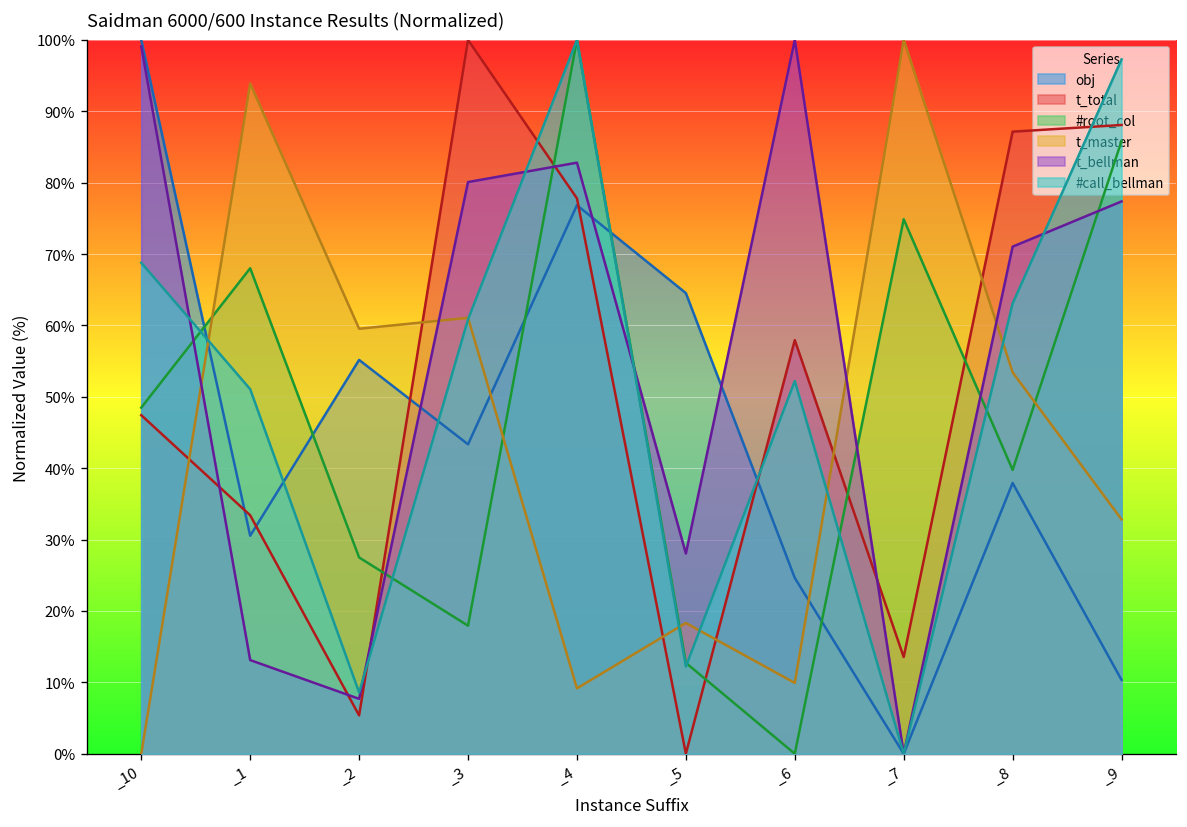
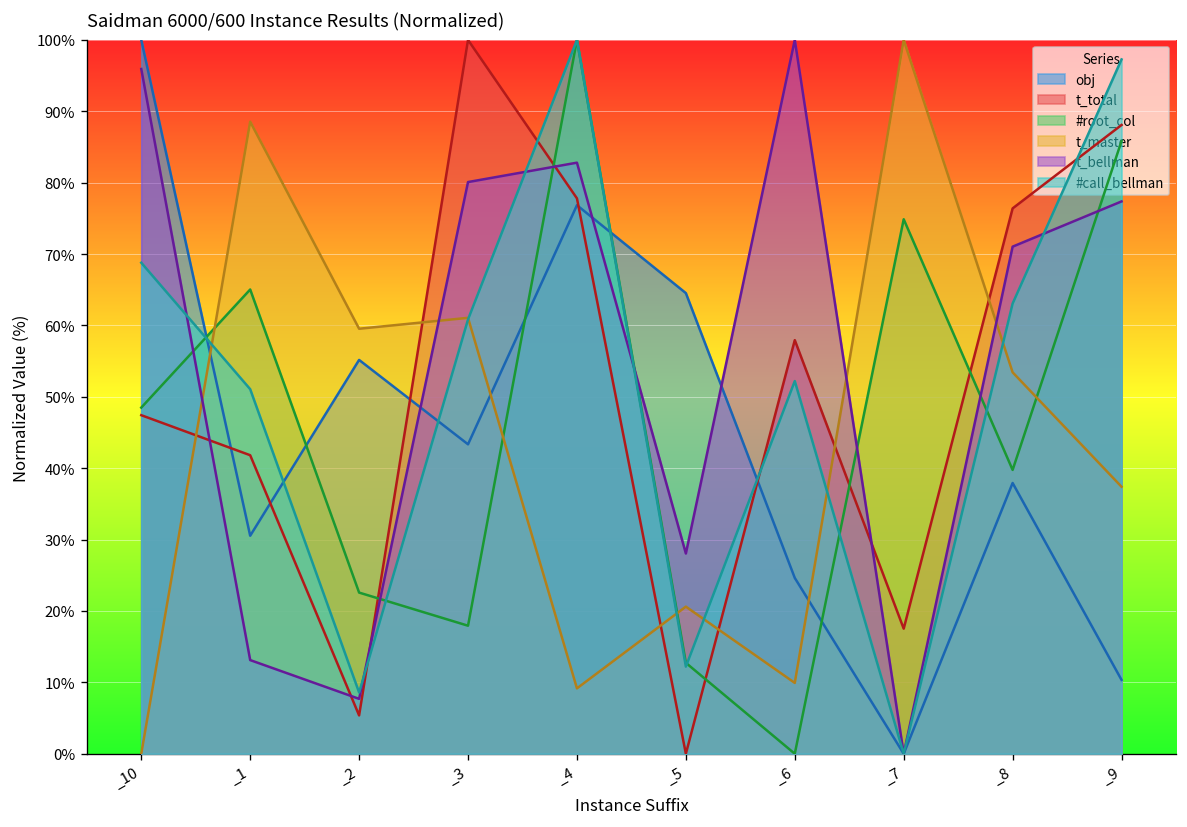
  {
    "t_total": {
      "_10": "47%",
-     "_1": "33%",
+     "_1": "42%",
      "_2": "5%",
      "_3": "100%",
      "_4": "78%",
      "_5": "0%",
      "_6": "58%",
-     "_7": "14%",
-     "_8": "87%"
+     "_7": "18%",
+     "_8": "76%"
    },
    "#root_col": {
      "_10": "48%",
-     "_1": "68%",
-     "_2": "28%",
+     "_1": "65%",
+     "_2": "23%",
      "_3": "18%",
      "_5": "13%",
      "_6": "0%",
      "_7": "75%",
      "_8": "40%"
    },
    "t_master": {
      "_10": "0%",
-     "_1": "94%",
+     "_1": "89%",
      "_2": "60%",
      "_4": "9%",
-     "_5": "18%",
+     "_5": "21%",
      "_6": "10%",
      "_7": "100%",
      "_8": "53%",
-     "_9": "33%"
+     "_9": "37%"
    },
    "t_bellman": {
-     "_10": "99%",
+     "_10": "96%",
      "_1": "13%",
      "_2": "8%",
      "_3": "80%",
      "_4": "83%",
      "_5": "28%",
      "_6": "100%",
      "_8": "71%",
      "_9": "77%"
    }
  }
